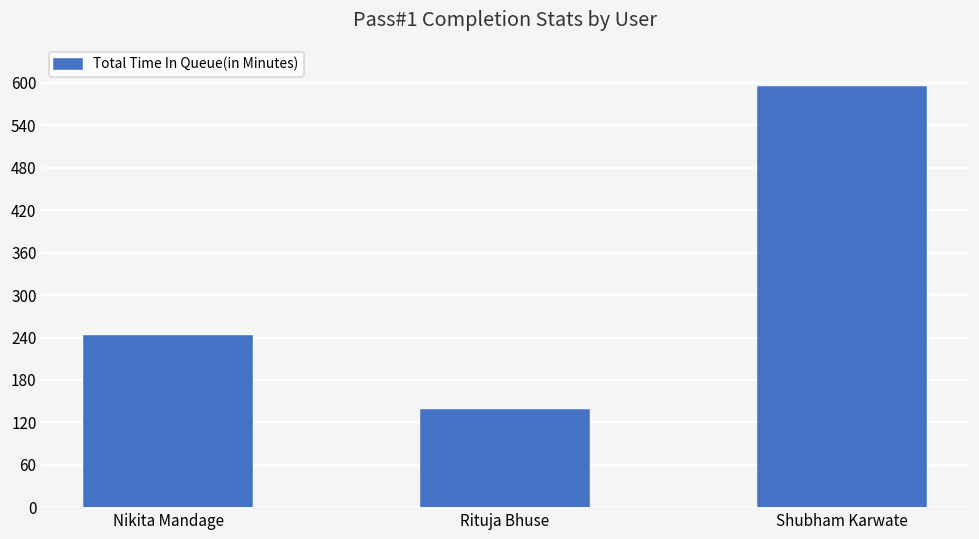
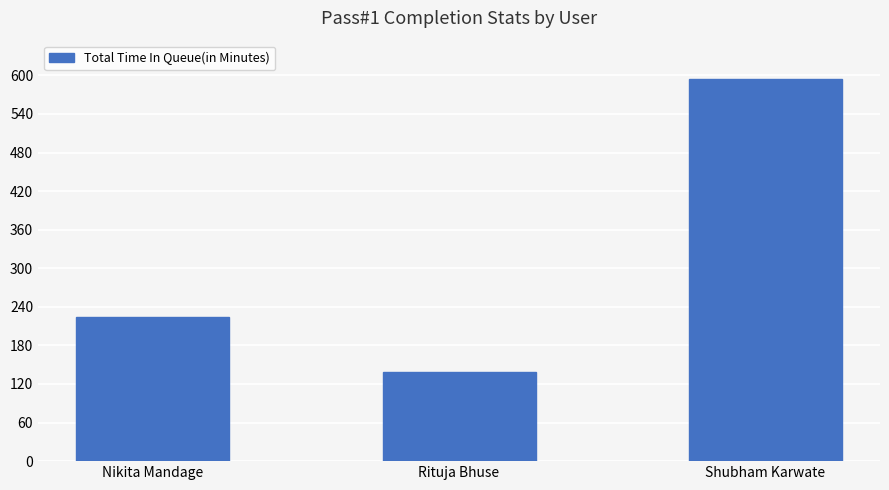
  {
-   "Nikita Mandage": 240,
+   "Nikita Mandage": 220,
    "Rituja Bhuse": 140,
    "Shubham Karwate": 590
  }
